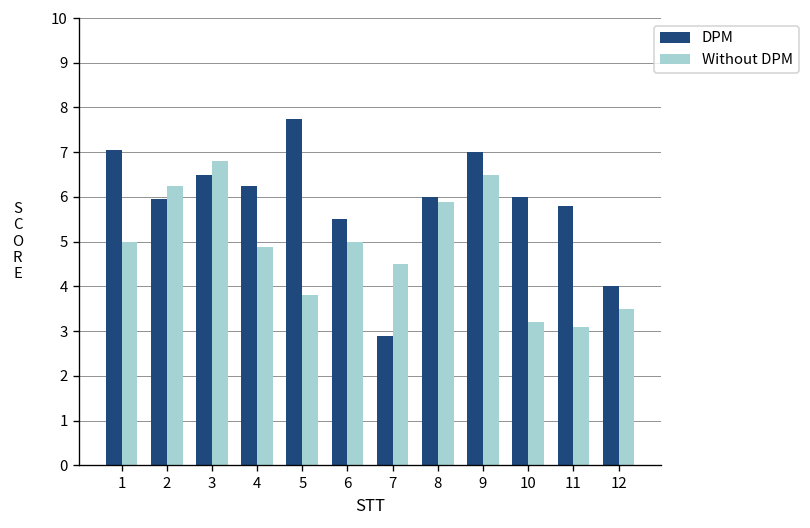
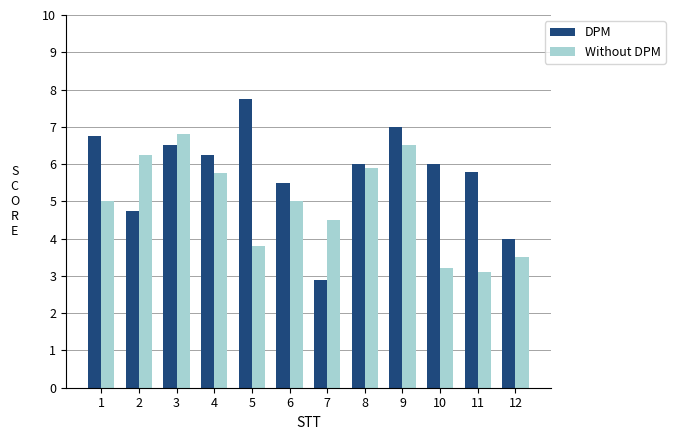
  {
    "DPM": {
-     "1": 7.1,
-     "2": 6.0,
+     "1": 6.8,
+     "2": 4.8,
      "3": 6.5,
      "4": 6.3,
      "5": 7.8,
      "6": 5.5,
      "7": 2.9,
      "8": 6.0,
      "9": 7.0,
      "10": 6.0,
      "11": 5.8,
      "12": 4.0
    },
    "Without DPM": {
      "1": 5.0,
      "2": 6.3,
      "3": 6.8,
-     "4": 4.9,
+     "4": 5.8,
      "5": 3.8,
      "6": 5.0,
      "7": 4.5,
      "8": 5.9,
      "9": 6.5,
      "10": 3.2,
      "11": 3.1,
      "12": 3.5
    }
  }
